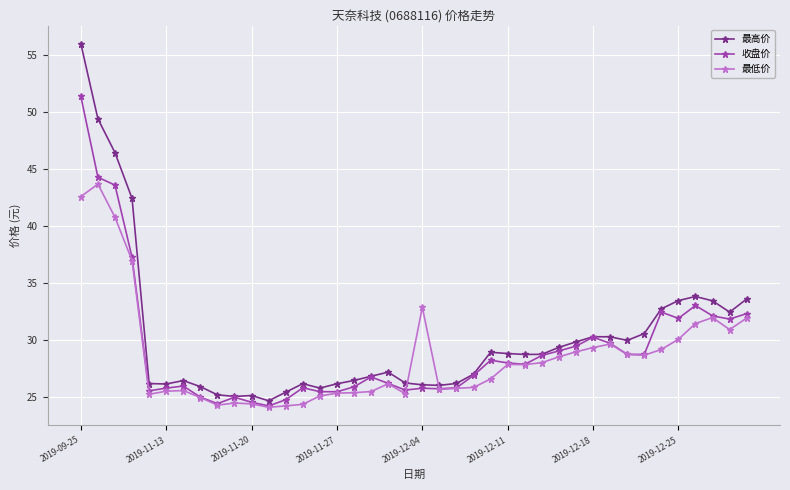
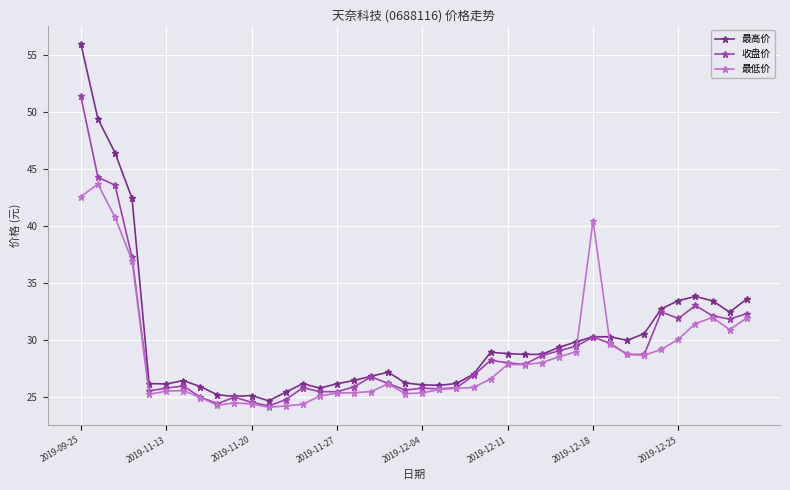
  {
    "最低价": {
      "2019-09-25": 42.6,
      "2019-11-13": 25.6,
-     "2019-12-04": 32.9,
-     "2019-12-18": 29.4,
+     "2019-12-04": 25.4,
+     "2019-12-18": 40.5,
      "2019-12-25": 30.1
    }
  }
